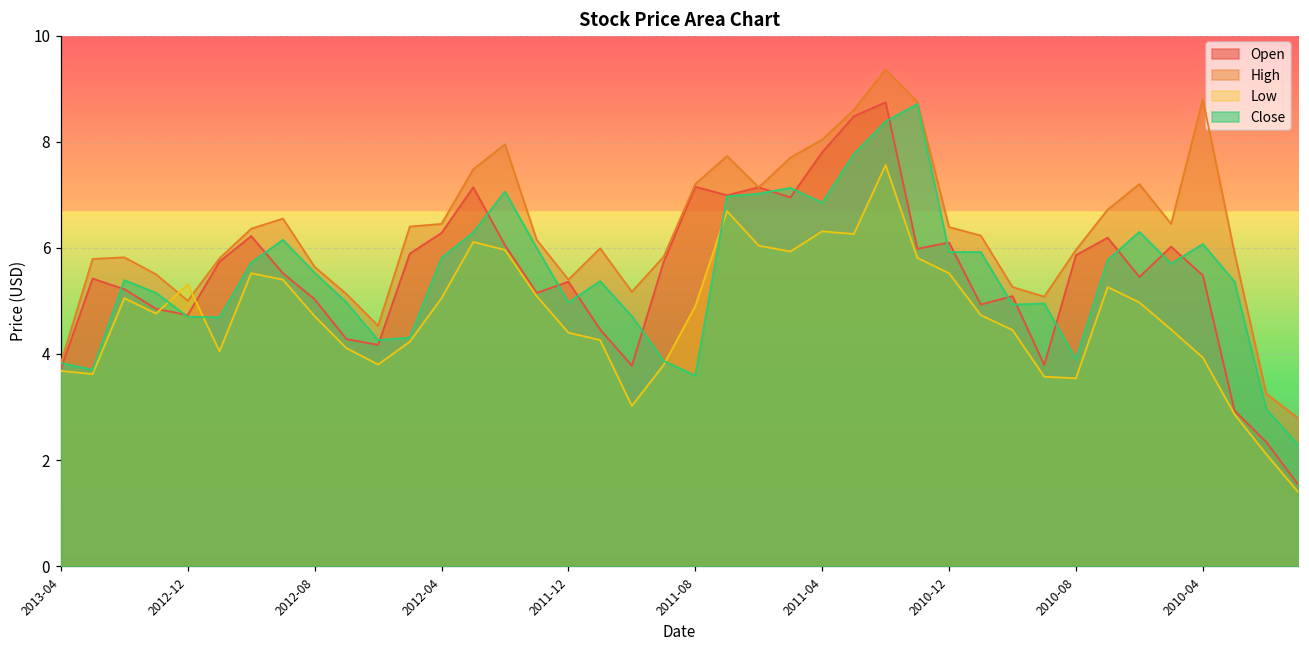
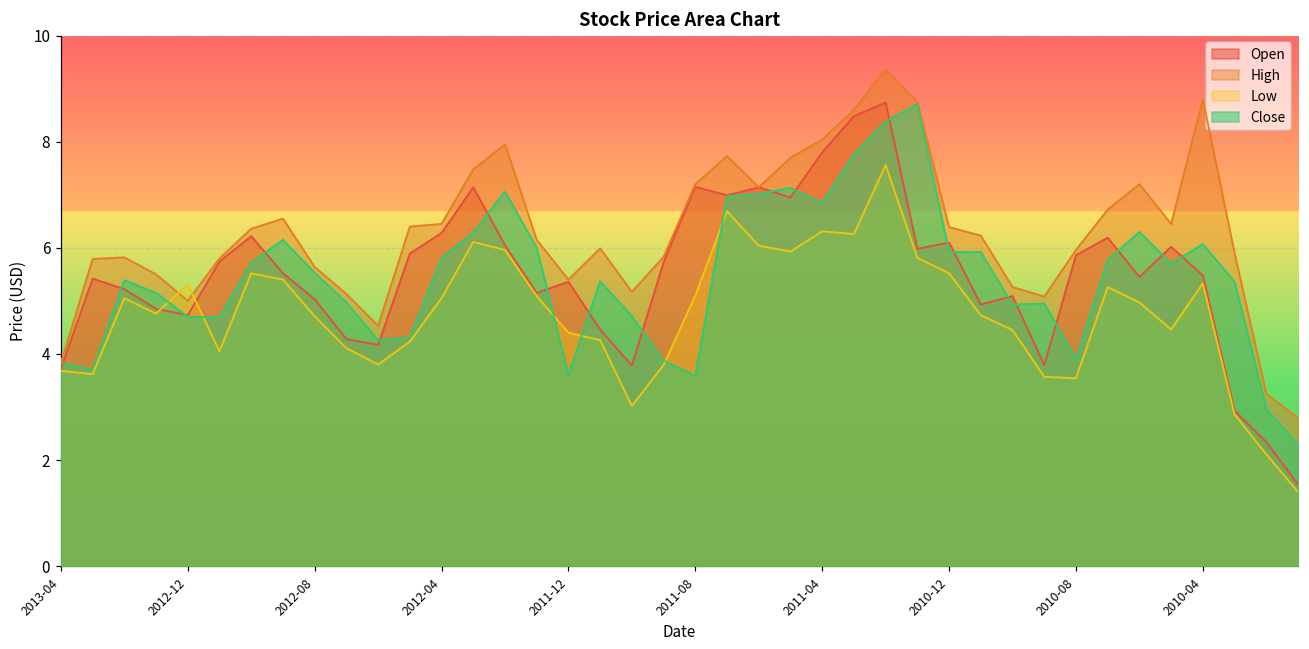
  {
    "Low": {
      "2012-12": 5.3,
      "2012-08": 4.7,
      "2012-04": 5.1,
      "2011-12": 4.4,
-     "2011-08": 4.9,
+     "2011-08": 5.1,
      "2011-04": 6.3,
      "2010-12": 5.5,
      "2010-08": 3.5,
-     "2010-04": 3.9
+     "2010-04": 5.3
    },
    "Close": {
      "2012-08": 5.5,
      "2012-04": 5.8,
-     "2011-12": 5.0,
+     "2011-12": 3.6,
      "2011-08": 3.6,
      "2011-04": 6.9,
      "2010-12": 5.9,
      "2010-08": 3.9,
      "2010-04": 6.1
    }
  }
